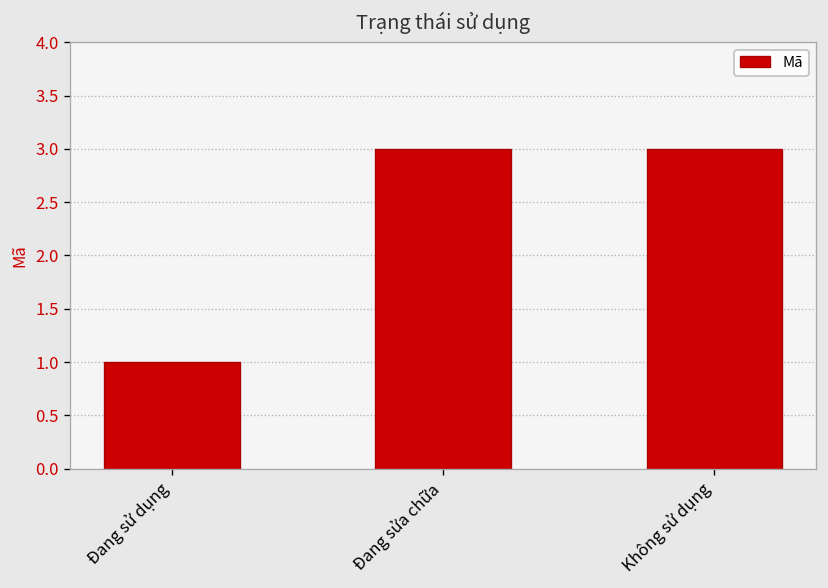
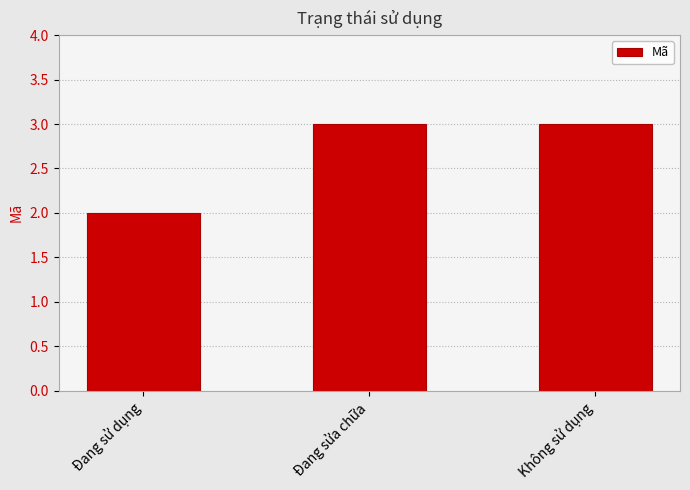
  {
-   "Đang sử dụng": 1,
+   "Đang sử dụng": 2,
    "Đang sửa chữa": 3,
    "Không sử dụng": 3
  }
